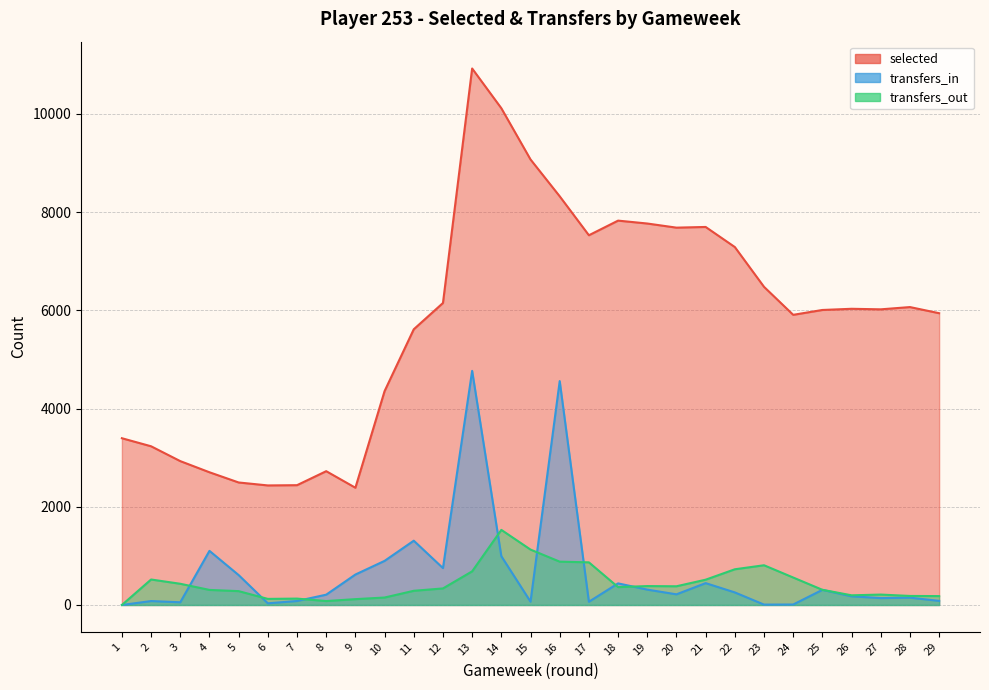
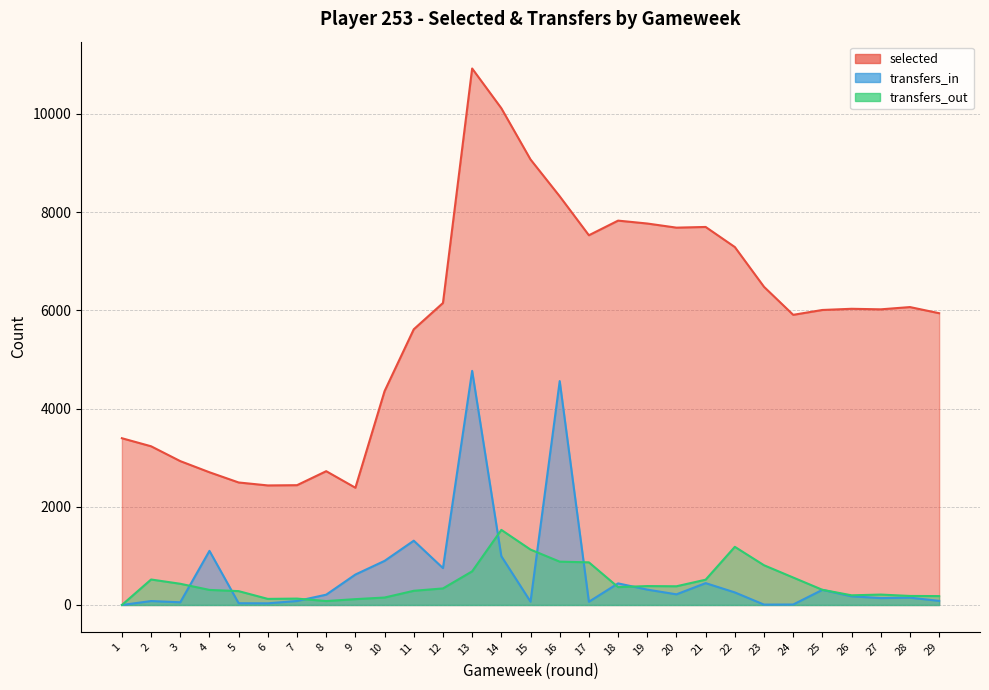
  {
    "selected": {
      "1": 3400,
      "2": 3200,
      "3": 2900,
      "4": 2700,
      "5": 2500,
      "6": 2400,
      "7": 2400,
      "8": 2700,
      "9": 2400,
      "10": 4400,
      "11": 5600,
      "12": 6100,
      "13": 10900,
      "14": 10100,
      "15": 9100,
      "16": 8300,
      "17": 7500,
      "18": 7800,
      "19": 7800,
      "20": 7700,
      "21": 7700,
      "22": 7300,
      "23": 6500,
      "24": 5900,
      "25": 6000,
      "26": 6000,
      "27": 6000,
      "28": 6100,
      "29": 5900
    },
    "transfers_in": {
      "2": 100,
      "3": 100,
      "4": 1100,
-     "5": 600,
+     "5": 0,
      "6": 0,
      "8": 200,
      "9": 600,
      "10": 900,
      "11": 1300,
      "12": 800,
      "13": 4800,
      "14": 1000,
      "15": 100,
      "16": 4600,
      "17": 100,
      "18": 400,
      "19": 300,
      "20": 200,
      "21": 400,
      "22": 300,
      "23": 0,
      "24": 0,
      "27": 100,
      "29": 100
    },
    "transfers_out": {
      "2": 500,
      "3": 400,
      "4": 300,
      "5": 300,
      "6": 100,
      "8": 100,
      "9": 100,
      "10": 200,
      "11": 300,
      "12": 300,
      "13": 700,
      "14": 1500,
      "15": 1100,
      "16": 900,
      "17": 900,
      "18": 400,
      "19": 400,
      "20": 400,
      "21": 500,
-     "22": 700,
+     "22": 1200,
      "23": 800,
      "24": 600,
      "27": 200,
      "29": 200
    }
  }
